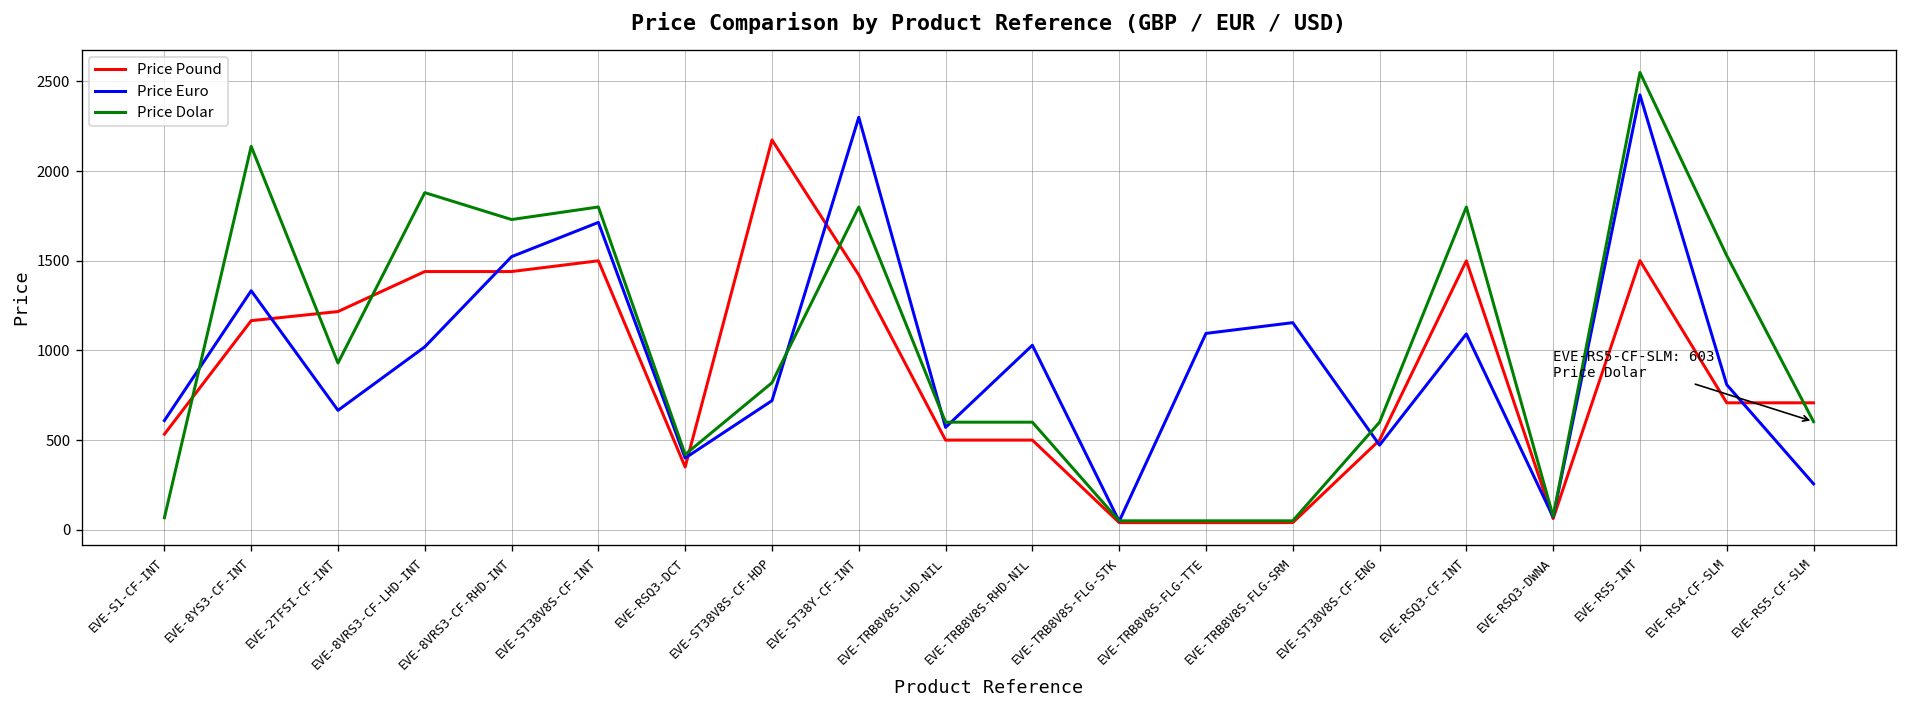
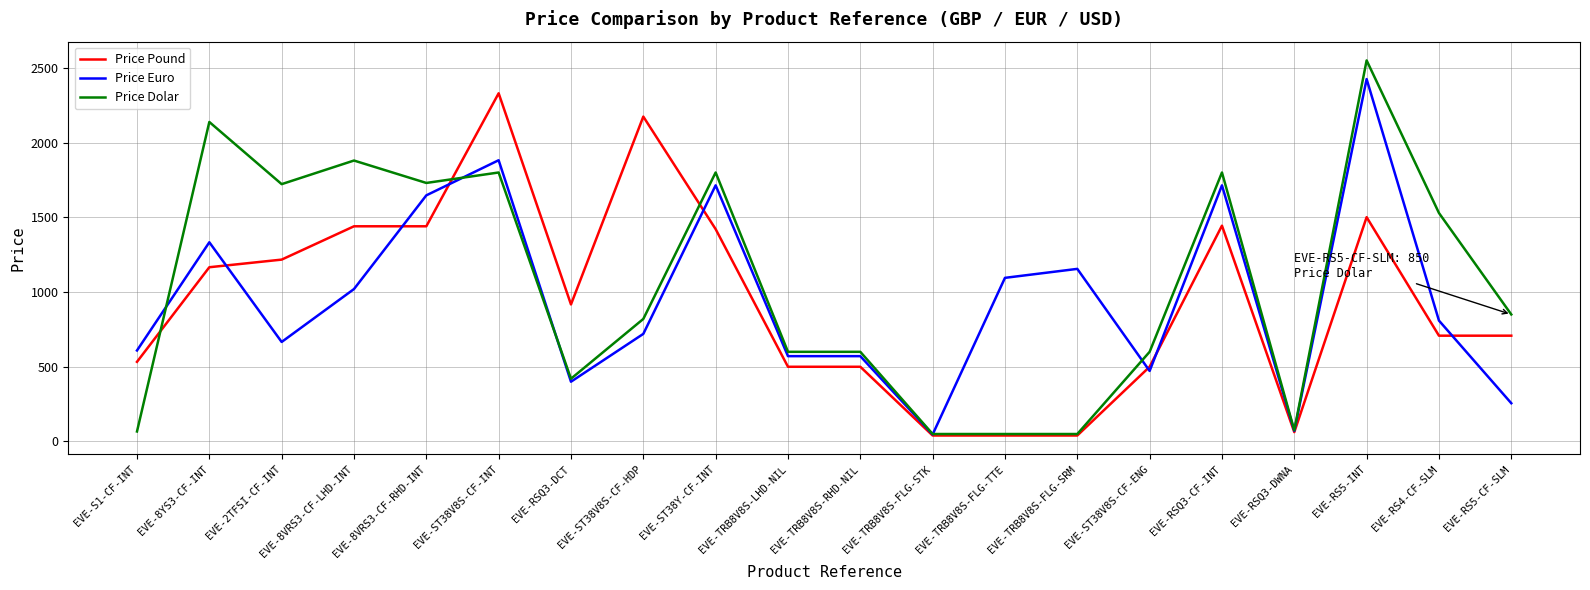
  {
    "Price Pound": {
      "EVE-S1-CF-INT": 530,
      "EVE-8YS3-CF-INT": 1170,
      "EVE-2TFSI-CF-INT": 1220,
      "EVE-8VRS3-CF-LHD-INT": 1440,
      "EVE-8VRS3-CF-RHD-INT": 1440,
-     "EVE-ST38V8S-CF-INT": 1500,
-     "EVE-RSQ3-DCT": 350,
+     "EVE-ST38V8S-CF-INT": 2330,
+     "EVE-RSQ3-DCT": 920,
      "EVE-ST38V8S-CF-HDP": 2170,
      "EVE-ST38Y-CF-INT": 1420,
      "EVE-TRB8V8S-LHD-NIL": 500,
      "EVE-TRB8V8S-RHD-NIL": 500,
      "EVE-ST38V8S-CF-ENG": 500,
-     "EVE-RSQ3-CF-INT": 1500,
+     "EVE-RSQ3-CF-INT": 1440,
      "EVE-RS5-INT": 1500,
      "EVE-RS4-CF-SLM": 710,
      "EVE-RS5-CF-SLM": 710
    },
    "Price Euro": {
      "EVE-S1-CF-INT": 610,
      "EVE-8YS3-CF-INT": 1330,
      "EVE-2TFSI-CF-INT": 670,
      "EVE-8VRS3-CF-LHD-INT": 1020,
-     "EVE-8VRS3-CF-RHD-INT": 1520,
-     "EVE-ST38V8S-CF-INT": 1710,
+     "EVE-8VRS3-CF-RHD-INT": 1650,
+     "EVE-ST38V8S-CF-INT": 1880,
      "EVE-RSQ3-DCT": 400,
      "EVE-ST38V8S-CF-HDP": 720,
-     "EVE-ST38Y-CF-INT": 2300,
+     "EVE-ST38Y-CF-INT": 1710,
      "EVE-TRB8V8S-LHD-NIL": 570,
-     "EVE-TRB8V8S-RHD-NIL": 1030,
+     "EVE-TRB8V8S-RHD-NIL": 570,
      "EVE-TRB8V8S-FLG-TTE": 1100,
      "EVE-TRB8V8S-FLG-SRM": 1160,
      "EVE-ST38V8S-CF-ENG": 470,
-     "EVE-RSQ3-CF-INT": 1090,
+     "EVE-RSQ3-CF-INT": 1710,
      "EVE-RS5-INT": 2430,
      "EVE-RS4-CF-SLM": 810,
      "EVE-RS5-CF-SLM": 260
    },
    "Price Dolar": {
-     "EVE-2TFSI-CF-INT": 930,
-     "EVE-RS5-CF-SLM": 603
+     "EVE-2TFSI-CF-INT": 1720,
+     "EVE-RS5-CF-SLM": 850
    }
  }
